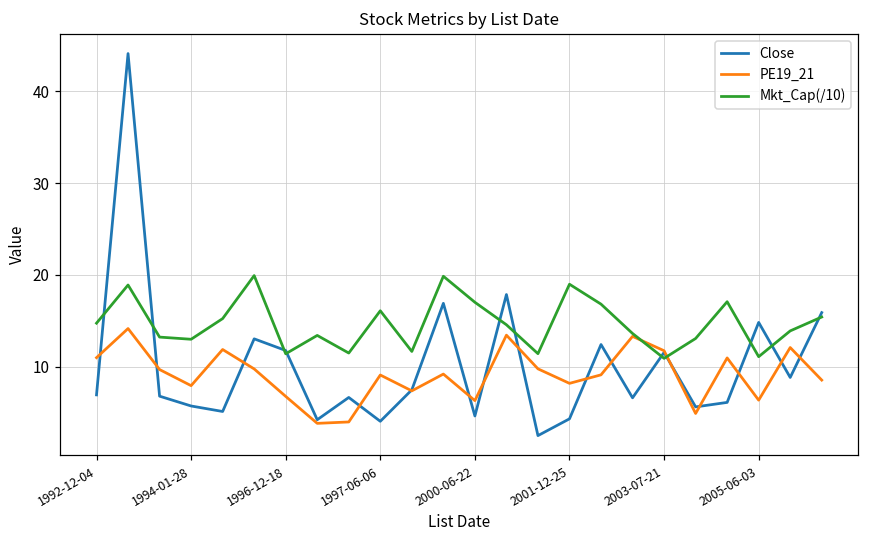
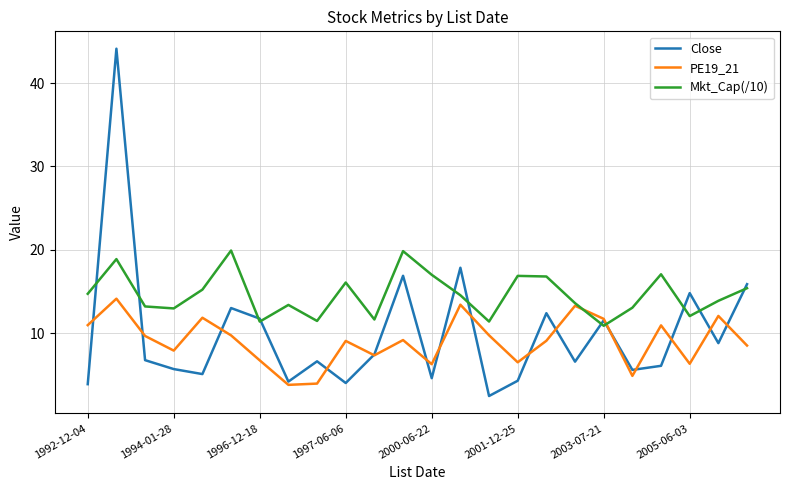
  {
    "Close": {
-     "1992-12-04": 7,
+     "1992-12-04": 4,
      "1994-01-28": 6,
      "1996-12-18": 12,
      "1997-06-06": 4,
      "2000-06-22": 5,
      "2001-12-25": 4,
      "2005-06-03": 15
    },
    "PE19_21": {
      "1992-12-04": 11,
      "1994-01-28": 8,
      "1996-12-18": 7,
      "1997-06-06": 9,
      "2000-06-22": 6,
-     "2001-12-25": 8,
+     "2001-12-25": 7,
      "2005-06-03": 6
    },
    "Mkt_Cap(/10)": {
      "1992-12-04": 15,
      "1994-01-28": 13,
      "1996-12-18": 11,
      "1997-06-06": 16,
      "2000-06-22": 17,
-     "2001-12-25": 19,
+     "2001-12-25": 17,
      "2003-07-21": 11,
-     "2005-06-03": 11
+     "2005-06-03": 12
    }
  }
